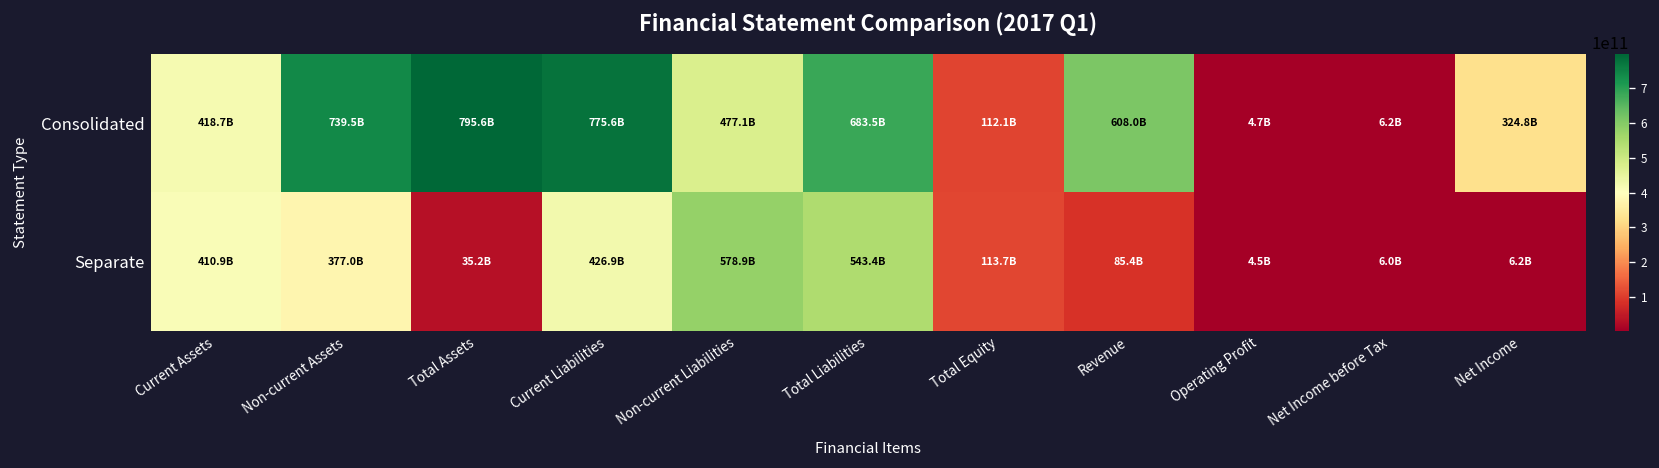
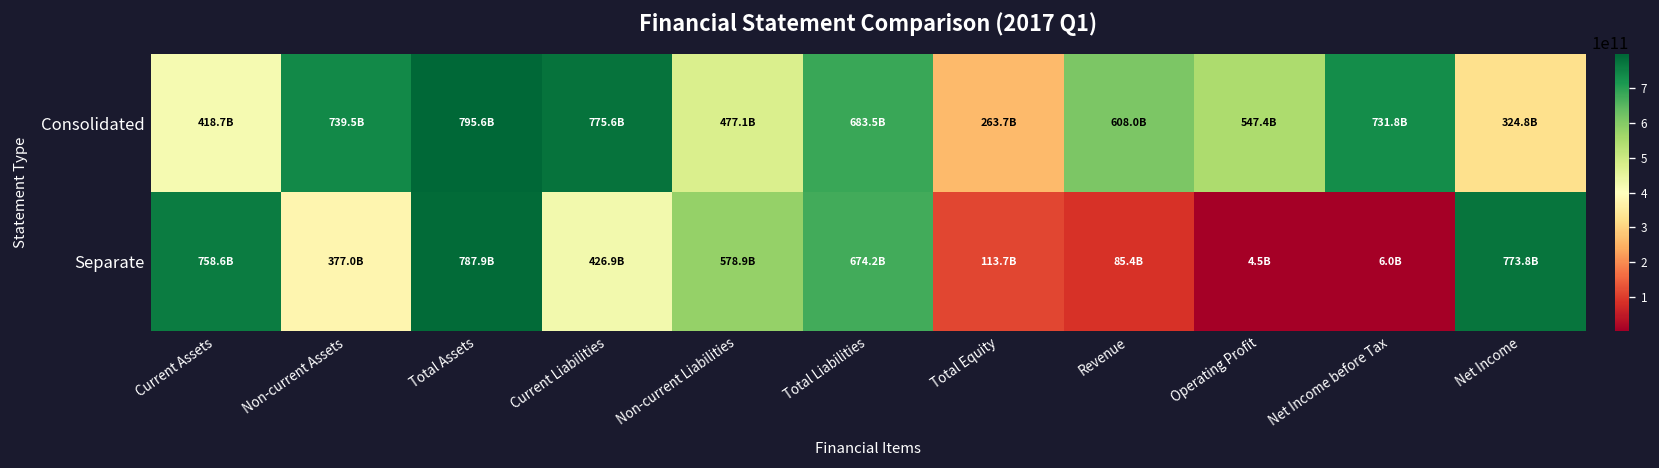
  {
    "Consolidated": {
      "Current Assets": "418.7B",
      "Non-current Assets": "739.5B",
      "Total Assets": "795.6B",
      "Current Liabilities": "775.6B",
      "Non-current Liabilities": "477.1B",
      "Total Liabilities": "683.5B",
-     "Total Equity": "112.1B",
+     "Total Equity": "263.7B",
      "Revenue": "608.0B",
-     "Operating Profit": "4.7B",
-     "Net Income before Tax": "6.2B",
+     "Operating Profit": "547.4B",
+     "Net Income before Tax": "731.8B",
      "Net Income": "324.8B"
    },
    "Separate": {
-     "Current Assets": "410.9B",
+     "Current Assets": "758.6B",
      "Non-current Assets": "377.0B",
-     "Total Assets": "35.2B",
+     "Total Assets": "787.9B",
      "Current Liabilities": "426.9B",
      "Non-current Liabilities": "578.9B",
-     "Total Liabilities": "543.4B",
+     "Total Liabilities": "674.2B",
      "Total Equity": "113.7B",
      "Revenue": "85.4B",
      "Operating Profit": "4.5B",
      "Net Income before Tax": "6.0B",
-     "Net Income": "6.2B"
+     "Net Income": "773.8B"
    }
  }
